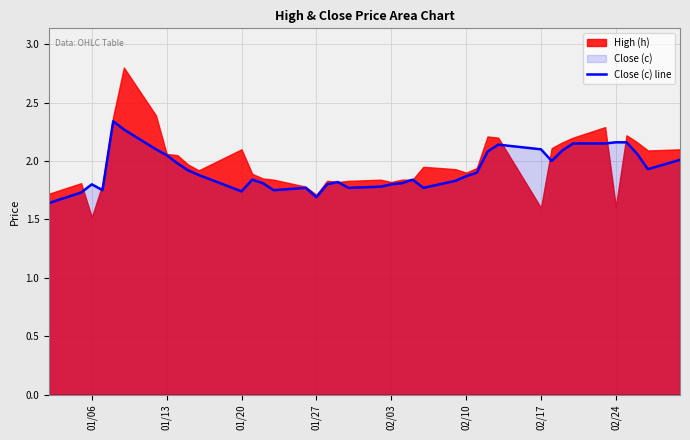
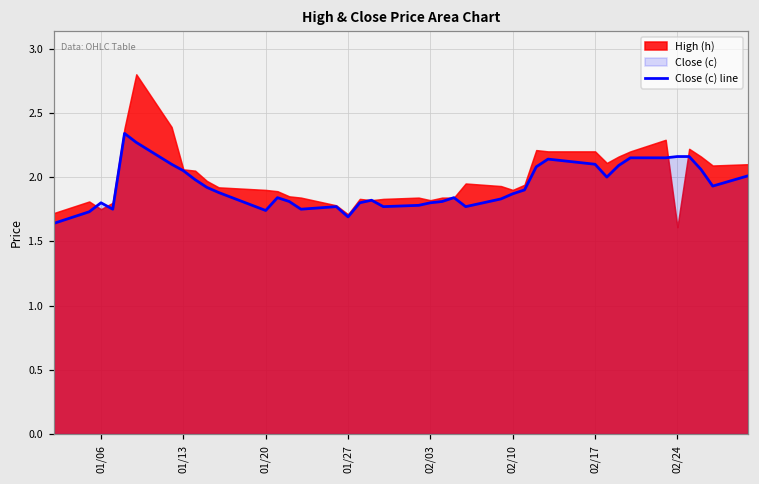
  {
    "High (h)": {
-     "01/06": 1.52,
-     "01/20": 2.1,
+     "01/06": 1.75,
+     "01/20": 1.9,
      "02/10": 1.90,
-     "02/17": 1.6,
+     "02/17": 2.2,
      "02/24": 1.61
    },
    "Close (c)": {
      "01/06": 1.80,
      "01/20": 1.74,
      "02/10": 1.87,
      "02/17": 2.10,
      "02/24": 2.16
    }
  }
